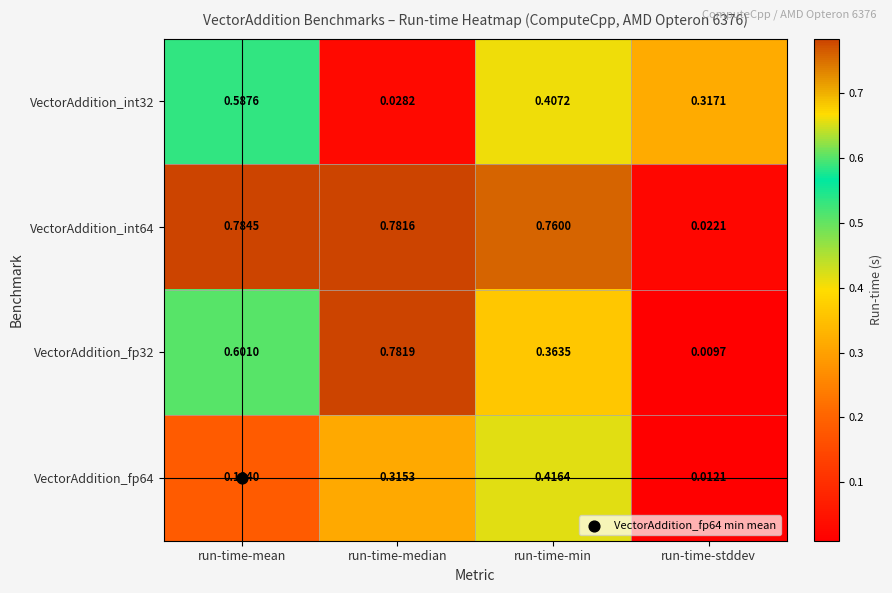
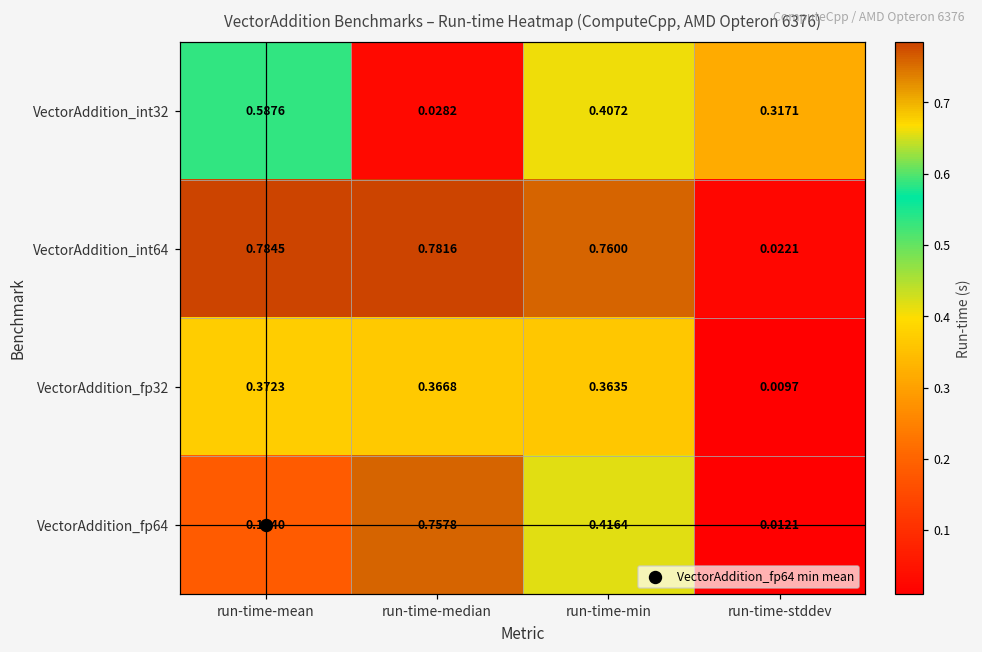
  {
    "VectorAddition_int32": {
      "run-time-mean": 0.5876,
      "run-time-median": 0.0282,
      "run-time-min": 0.4072,
      "run-time-stddev": 0.3171
    },
    "VectorAddition_int64": {
      "run-time-mean": 0.7845,
      "run-time-median": 0.7816,
      "run-time-min": 0.7600,
      "run-time-stddev": 0.0221
    },
    "VectorAddition_fp32": {
-     "run-time-mean": 0.6010,
-     "run-time-median": 0.7819,
+     "run-time-mean": 0.3723,
+     "run-time-median": 0.3668,
      "run-time-min": 0.3635,
      "run-time-stddev": 0.0097
    },
    "VectorAddition_fp64": {
-     "run-time-median": 0.3153,
+     "run-time-median": 0.7578,
      "run-time-min": 0.4164,
      "run-time-stddev": 0.0121
    }
  }
